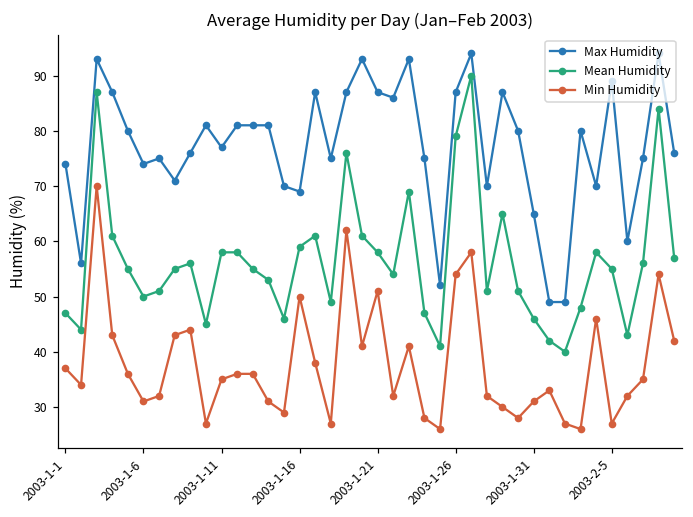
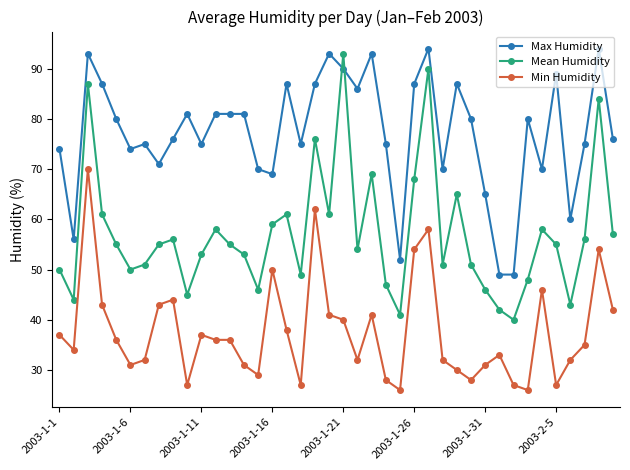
  {
    "Max Humidity": {
      "2003-1-1": 74,
      "2003-1-6": 74,
-     "2003-1-11": 77,
+     "2003-1-11": 75,
      "2003-1-16": 69,
-     "2003-1-21": 87,
+     "2003-1-21": 90,
      "2003-1-26": 87,
      "2003-1-31": 65
    },
    "Mean Humidity": {
-     "2003-1-1": 47,
+     "2003-1-1": 50,
      "2003-1-6": 50,
-     "2003-1-11": 58,
+     "2003-1-11": 53,
      "2003-1-16": 59,
-     "2003-1-21": 58,
-     "2003-1-26": 79,
+     "2003-1-21": 93,
+     "2003-1-26": 68,
      "2003-1-31": 46,
      "2003-2-5": 55
    },
    "Min Humidity": {
      "2003-1-1": 37,
      "2003-1-6": 31,
-     "2003-1-11": 35,
+     "2003-1-11": 37,
      "2003-1-16": 50,
-     "2003-1-21": 51,
+     "2003-1-21": 40,
      "2003-1-26": 54,
      "2003-1-31": 31,
      "2003-2-5": 27
    }
  }
